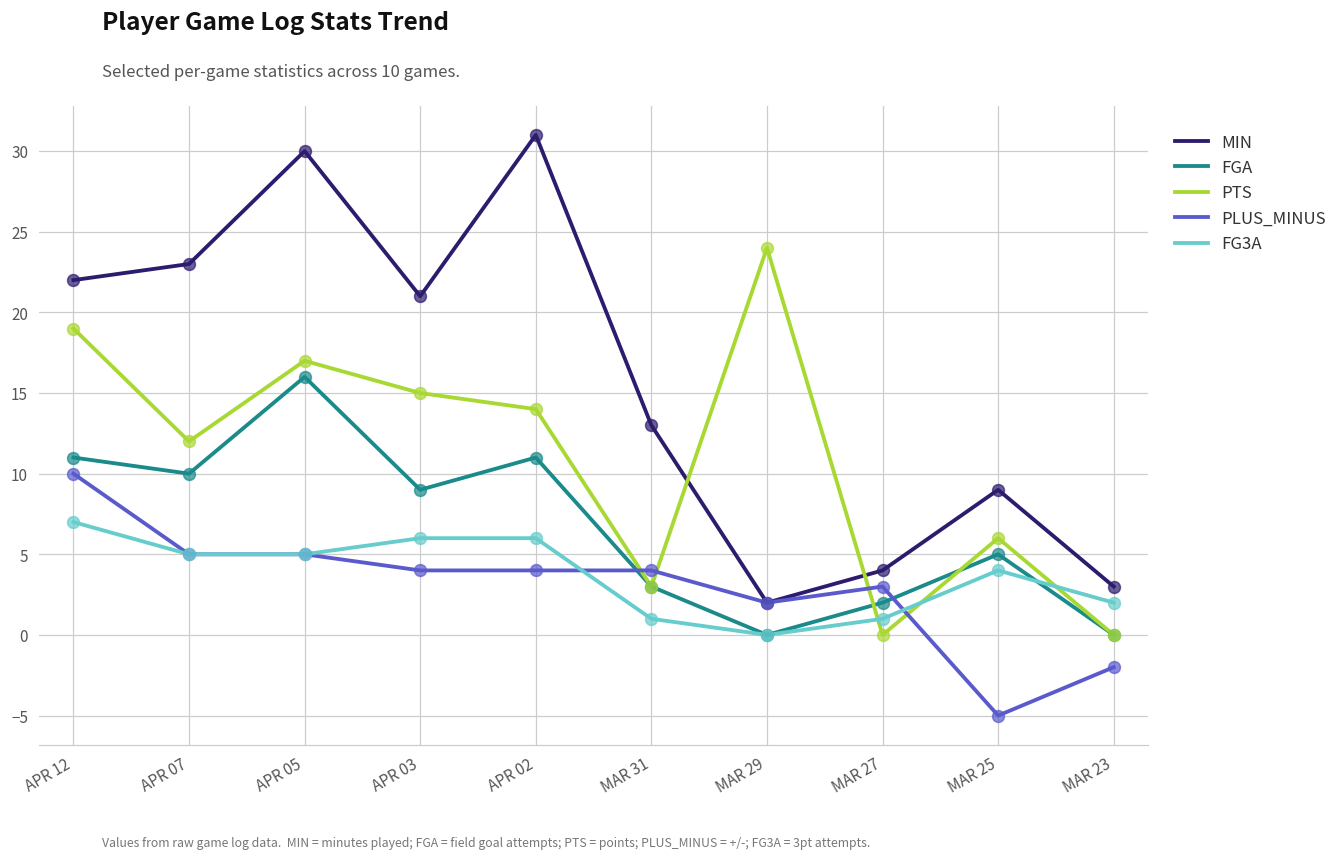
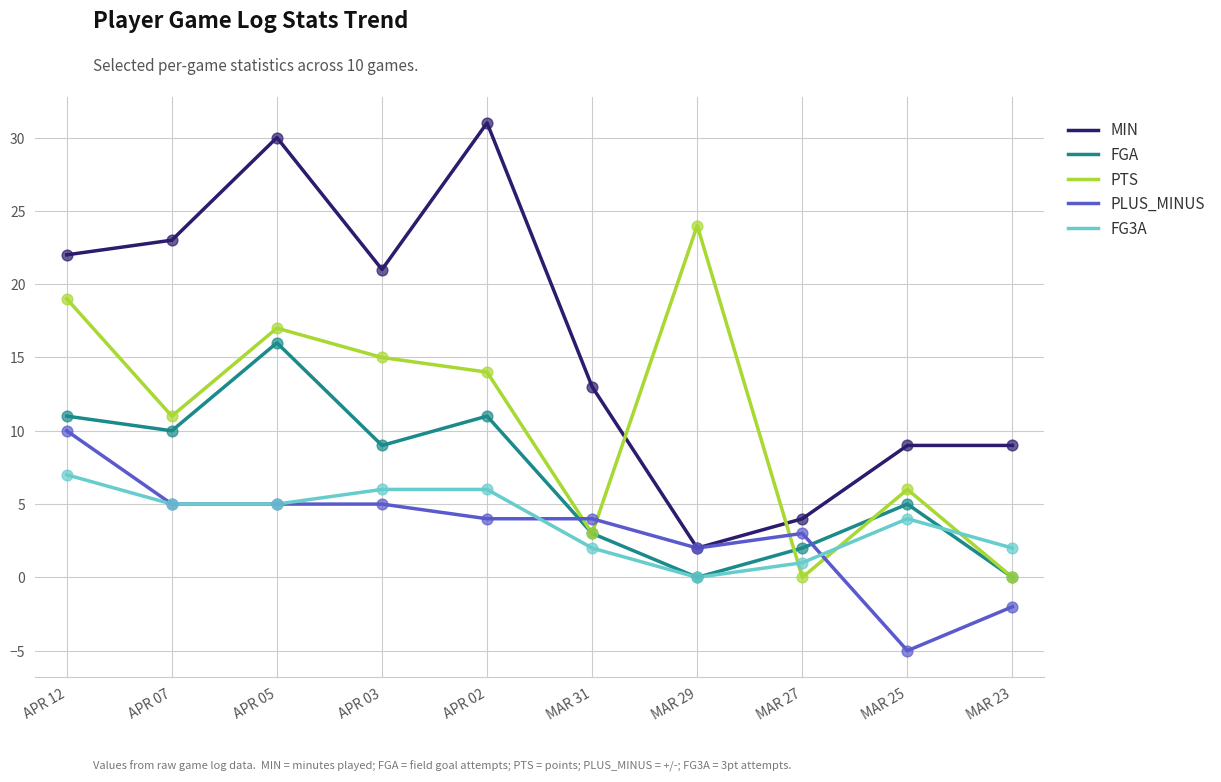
  {
    "MIN": {
      "APR 12": 22,
      "APR 07": 23,
      "APR 05": 30,
      "APR 03": 21,
      "APR 02": 31,
      "MAR 31": 13,
      "MAR 27": 4,
      "MAR 25": 9,
-     "MAR 23": 3
+     "MAR 23": 9
    },
    "FGA": {
      "APR 12": 11,
      "APR 07": 10,
      "APR 05": 16,
      "APR 03": 9,
      "APR 02": 11,
      "MAR 27": 2,
      "MAR 25": 5
    },
    "PTS": {
      "APR 12": 19,
-     "APR 07": 12,
+     "APR 07": 11,
      "APR 05": 17,
      "APR 03": 15,
      "APR 02": 14,
      "MAR 29": 24,
      "MAR 27": 0,
      "MAR 25": 6
    },
    "PLUS_MINUS": {
      "APR 12": 10,
-     "APR 03": 4,
+     "APR 03": 5,
      "APR 02": 4,
      "MAR 31": 4,
      "MAR 27": 3,
      "MAR 25": -5,
      "MAR 23": -2
    },
    "FG3A": {
      "APR 12": 7,
      "APR 03": 6,
      "APR 02": 6,
-     "MAR 31": 1,
+     "MAR 31": 2,
      "MAR 27": 1,
      "MAR 25": 4,
      "MAR 23": 2
    }
  }
